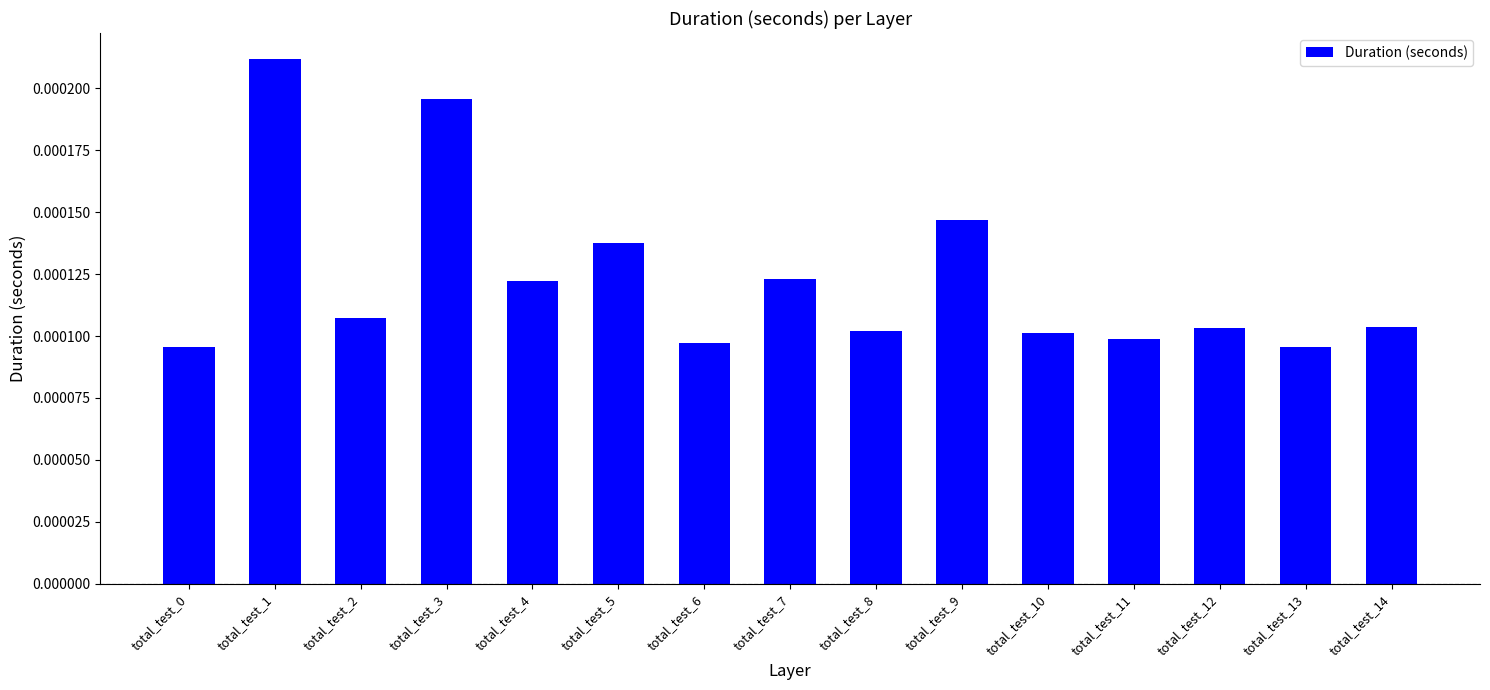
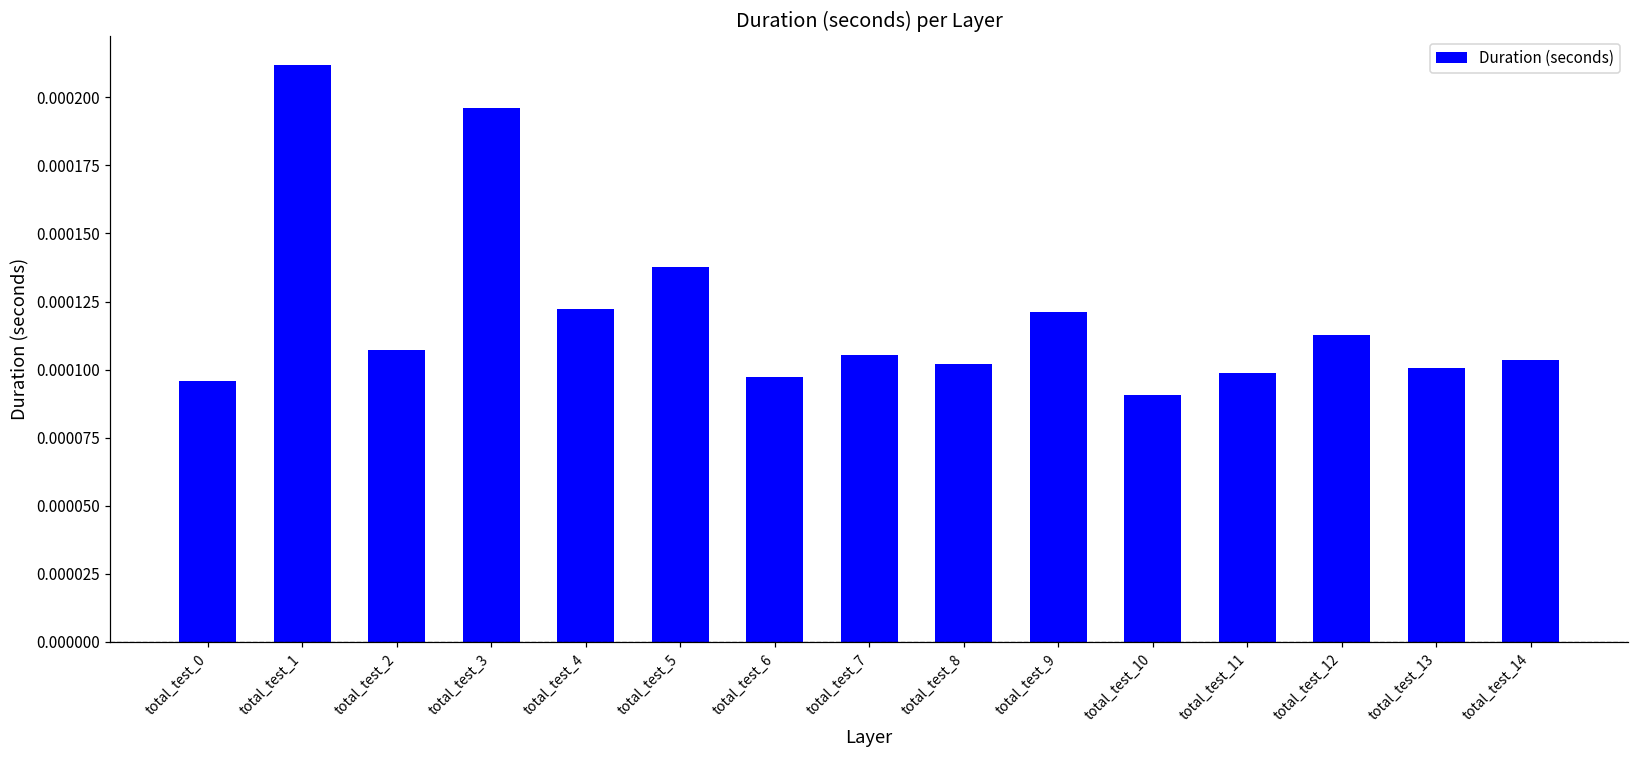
  {
    "total_test_0": 0.000096,
    "total_test_1": 0.000212,
    "total_test_2": 0.000107,
    "total_test_3": 0.000196,
    "total_test_4": 0.000122,
    "total_test_5": 0.000138,
    "total_test_6": 0.000097,
-   "total_test_7": 0.000123,
+   "total_test_7": 0.000105,
    "total_test_8": 0.000102,
-   "total_test_9": 0.000147,
-   "total_test_10": 0.000101,
+   "total_test_9": 0.000121,
+   "total_test_10": 0.000091,
    "total_test_11": 0.000099,
-   "total_test_12": 0.000103,
-   "total_test_13": 0.000096,
+   "total_test_12": 0.000113,
+   "total_test_13": 0.000101,
    "total_test_14": 0.000104
  }
